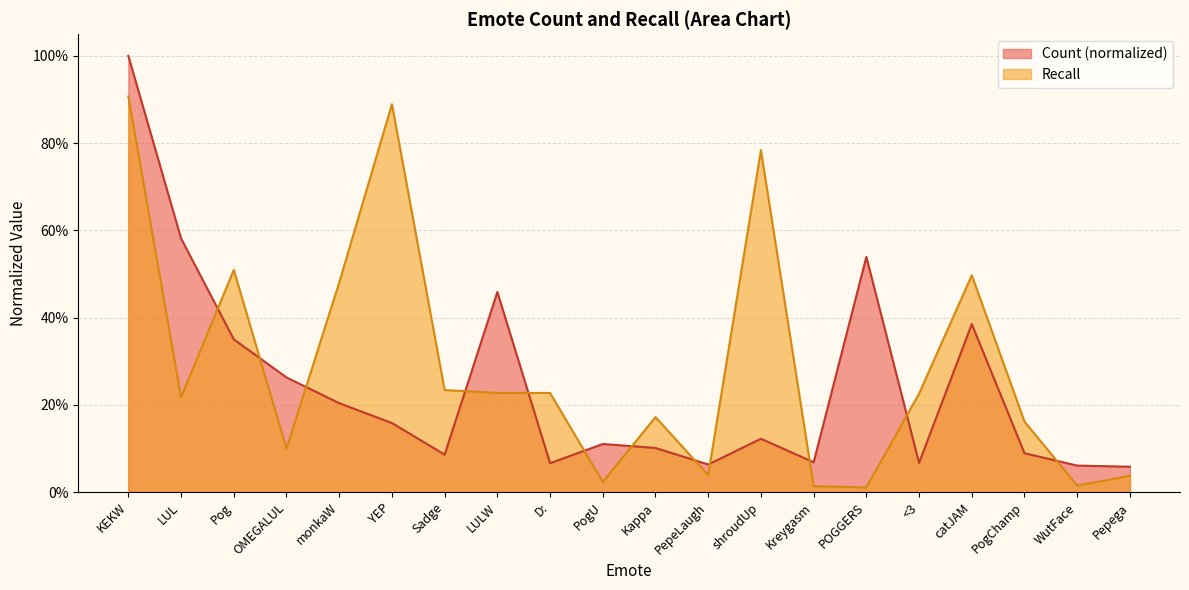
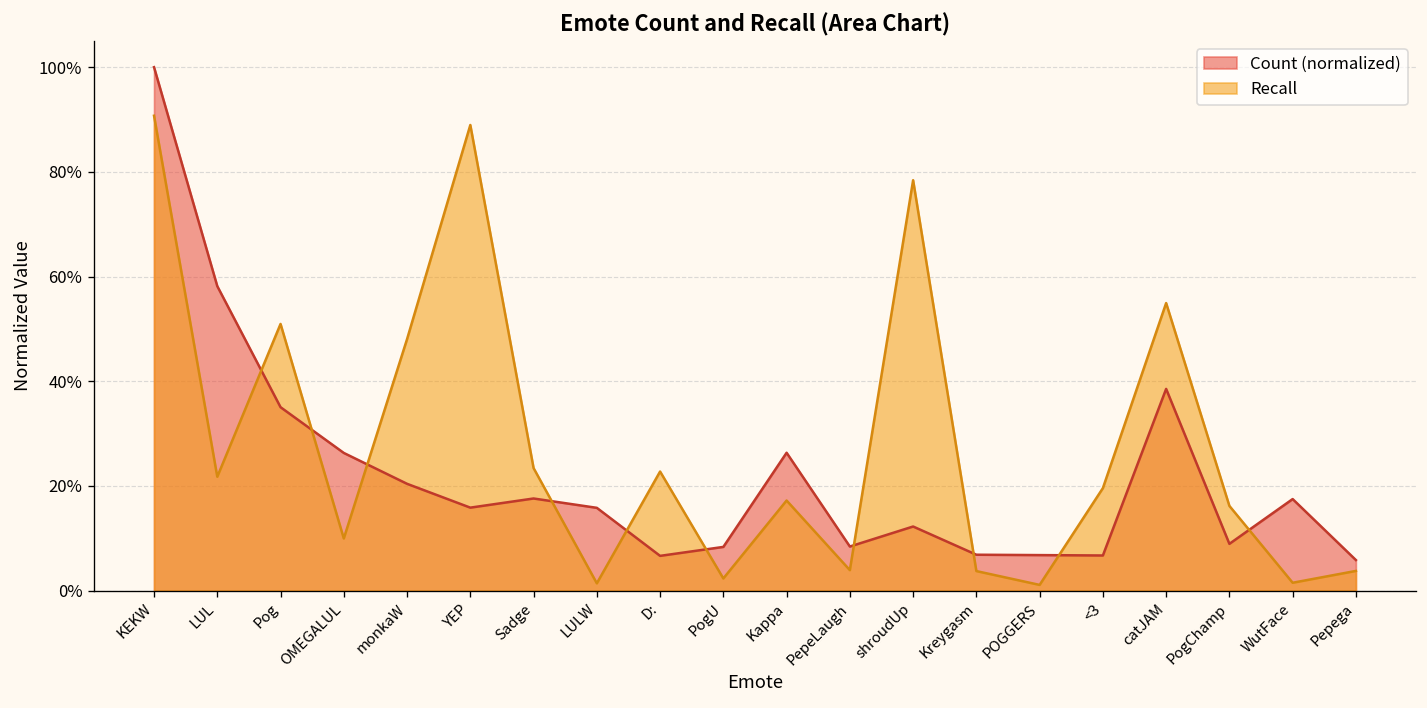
  {
    "Count (normalized)": {
      "KEKW": "100%",
      "LUL": "58%",
      "Pog": "35%",
      "OMEGALUL": "26%",
      "monkaW": "20%",
      "YEP": "16%",
-     "Sadge": "9%",
-     "LULW": "46%",
+     "Sadge": "18%",
+     "LULW": "16%",
      "D:": "7%",
-     "PogU": "11%",
-     "Kappa": "10%",
-     "PepeLaugh": "6%",
+     "PogU": "8%",
+     "Kappa": "26%",
+     "PepeLaugh": "8%",
      "shroudUp": "12%",
      "Kreygasm": "7%",
-     "POGGERS": "54%",
+     "POGGERS": "7%",
      "<3": "7%",
      "catJAM": "39%",
      "PogChamp": "9%",
-     "WutFace": "6%",
+     "WutFace": "17%",
      "Pepega": "6%"
    },
    "Recall": {
      "KEKW": "91%",
      "LUL": "22%",
      "Pog": "51%",
      "OMEGALUL": "10%",
      "monkaW": "48%",
      "YEP": "89%",
      "Sadge": "23%",
-     "LULW": "23%",
+     "LULW": "1%",
      "D:": "23%",
      "PogU": "2%",
      "Kappa": "17%",
      "PepeLaugh": "4%",
      "shroudUp": "78%",
-     "Kreygasm": "1%",
+     "Kreygasm": "4%",
      "POGGERS": "1%",
-     "<3": "23%",
-     "catJAM": "50%",
+     "<3": "20%",
+     "catJAM": "55%",
      "PogChamp": "16%",
      "WutFace": "1%",
      "Pepega": "4%"
    }
  }
